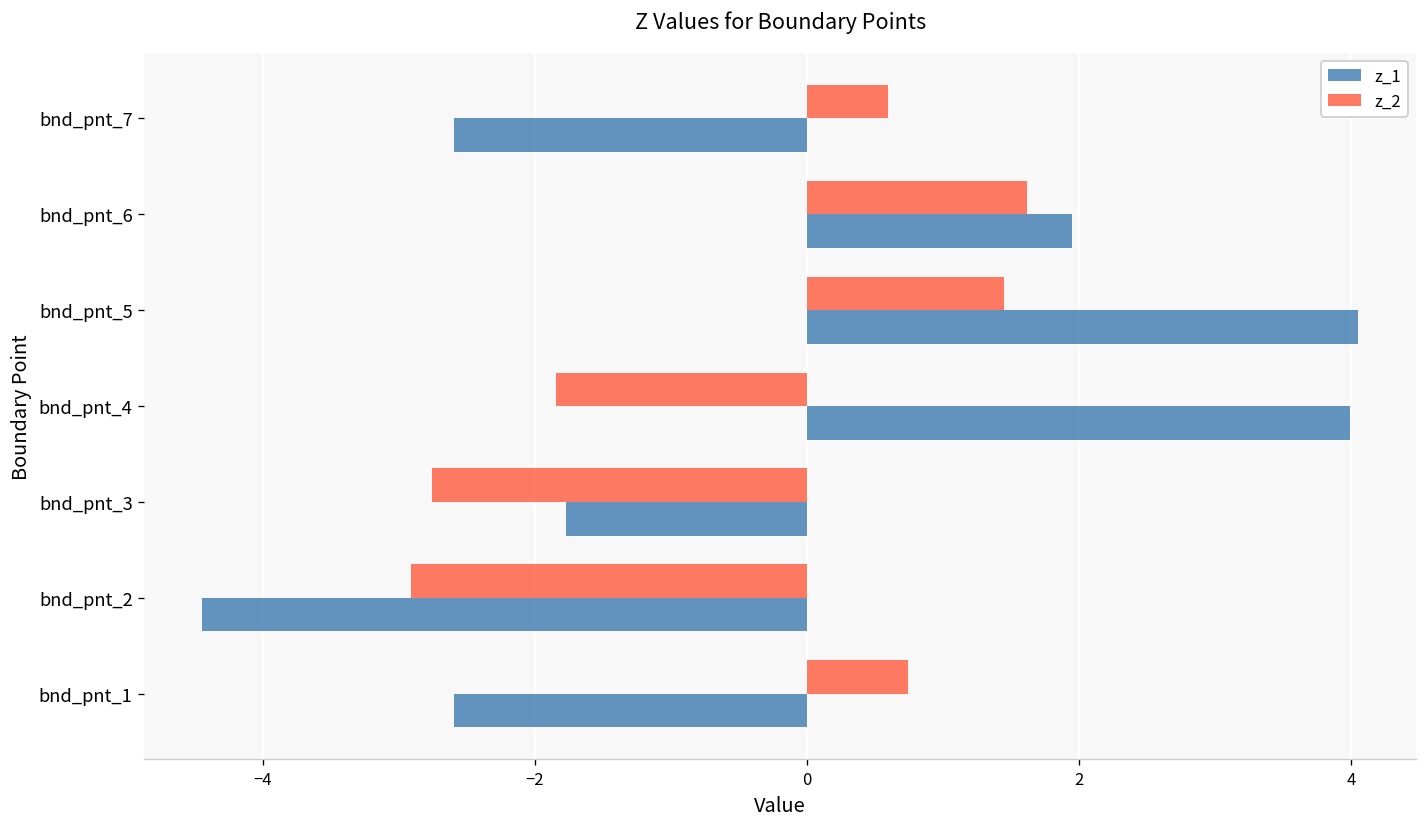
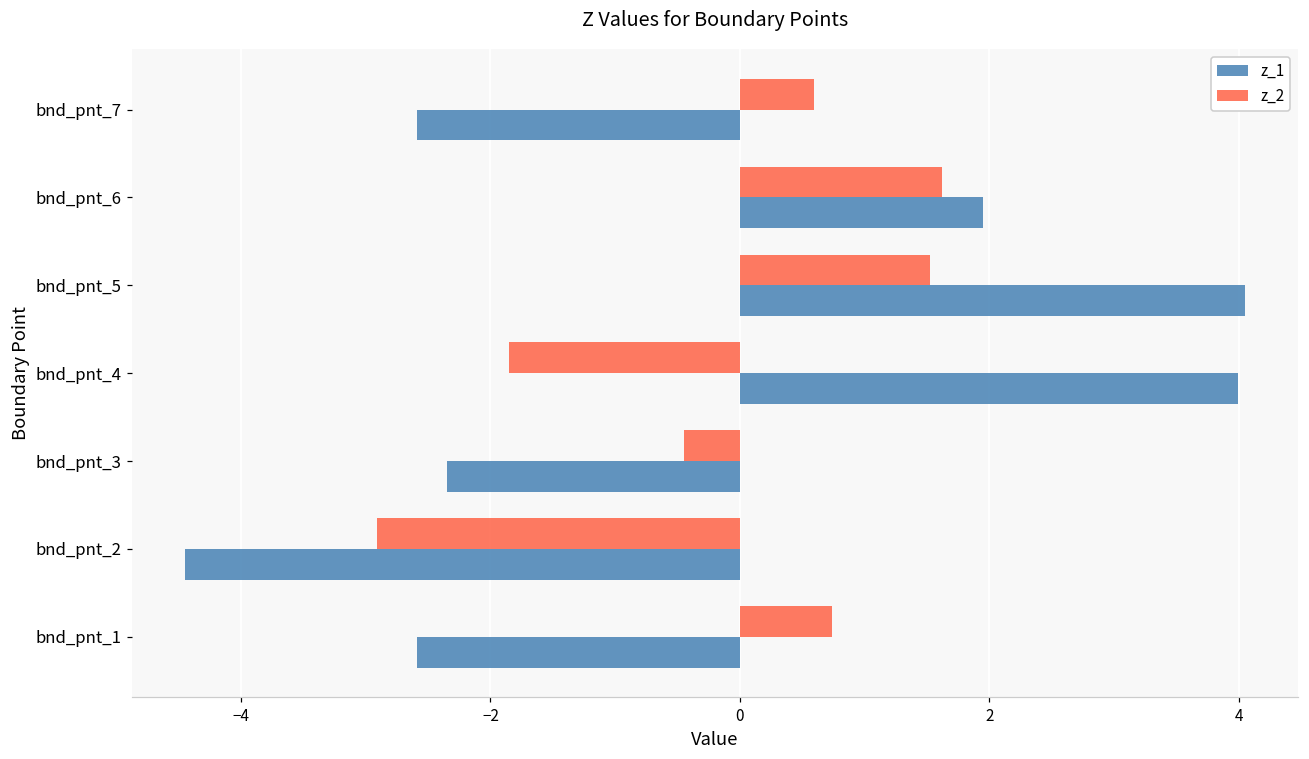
  {
    "z_1": {
      "bnd_pnt_7": -2.59,
      "bnd_pnt_6": 1.95,
      "bnd_pnt_5": 4.05,
      "bnd_pnt_4": 3.99,
-     "bnd_pnt_3": -1.77,
+     "bnd_pnt_3": -2.35,
      "bnd_pnt_2": -4.45,
      "bnd_pnt_1": -2.59
    },
    "z_2": {
      "bnd_pnt_7": 0.60,
      "bnd_pnt_6": 1.62,
-     "bnd_pnt_5": 1.44,
+     "bnd_pnt_5": 1.52,
      "bnd_pnt_4": -1.85,
-     "bnd_pnt_3": -2.75,
+     "bnd_pnt_3": -0.44,
      "bnd_pnt_2": -2.91,
      "bnd_pnt_1": 0.74
    }
  }
